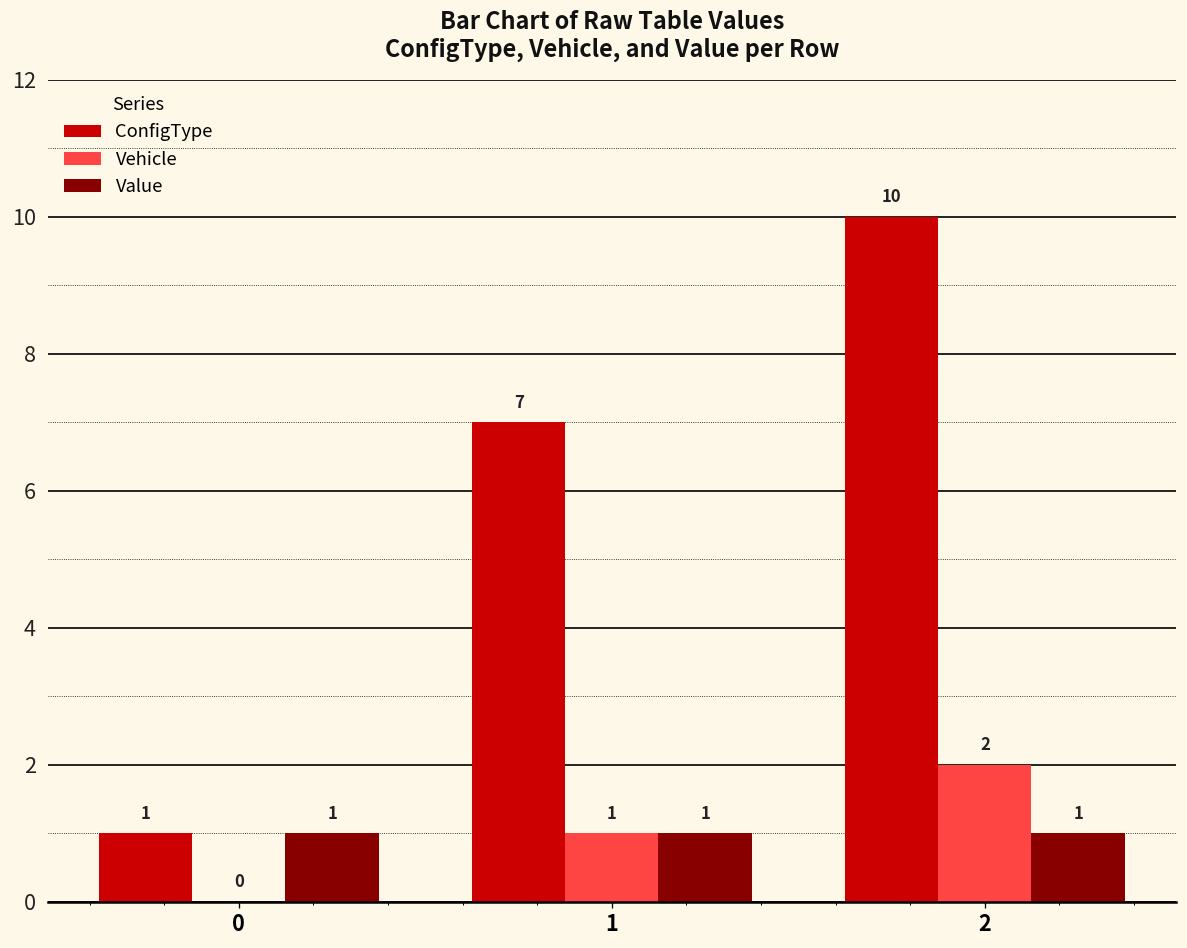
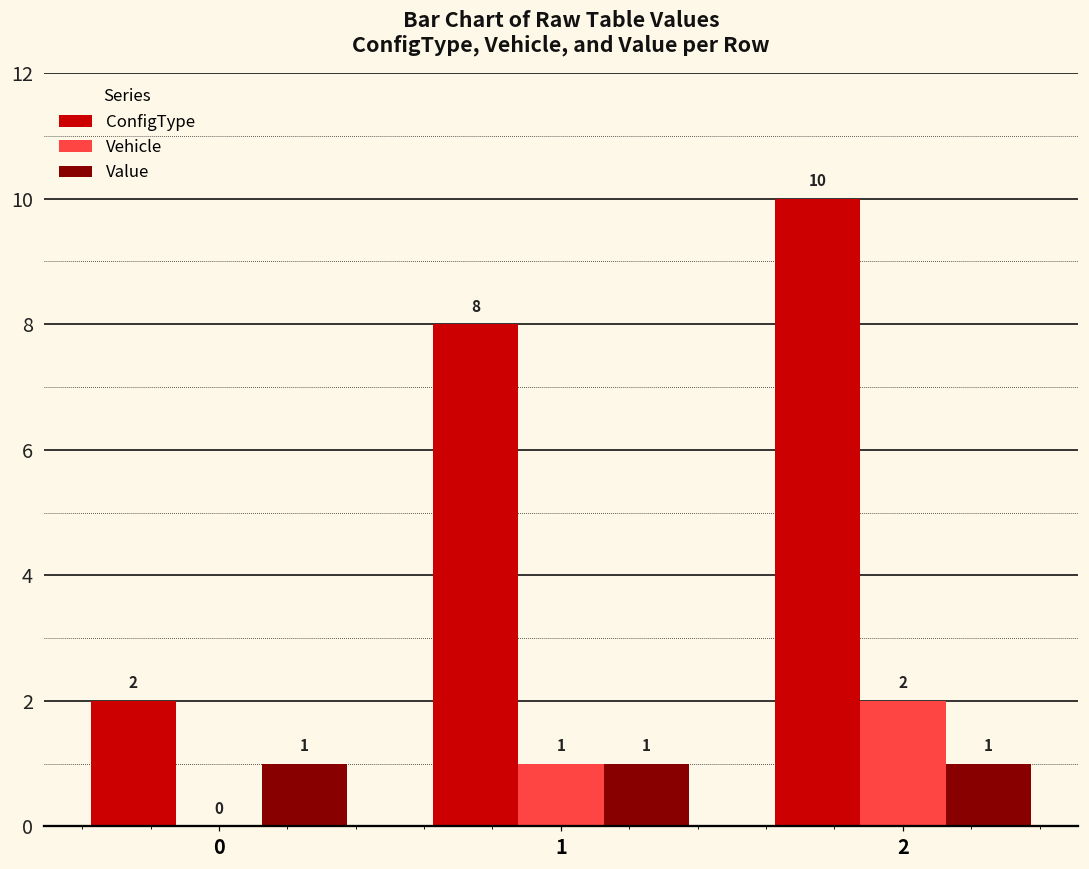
  {
    "ConfigType": {
-     "0": 1,
-     "1": 7,
+     "0": 2,
+     "1": 8,
      "2": 10
    },
    "Vehicle": {
      "0": 0,
      "1": 1,
      "2": 2
    },
    "Value": {
      "0": 1,
      "1": 1,
      "2": 1
    }
  }
